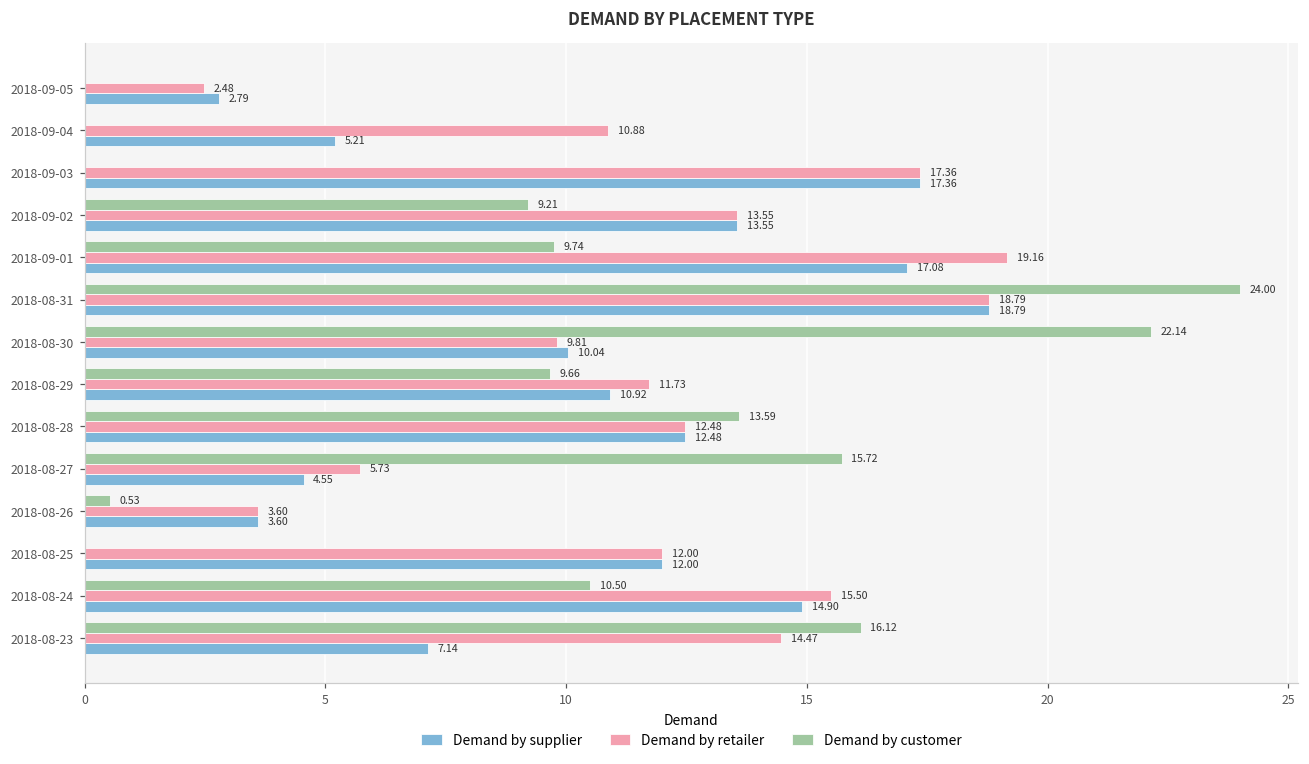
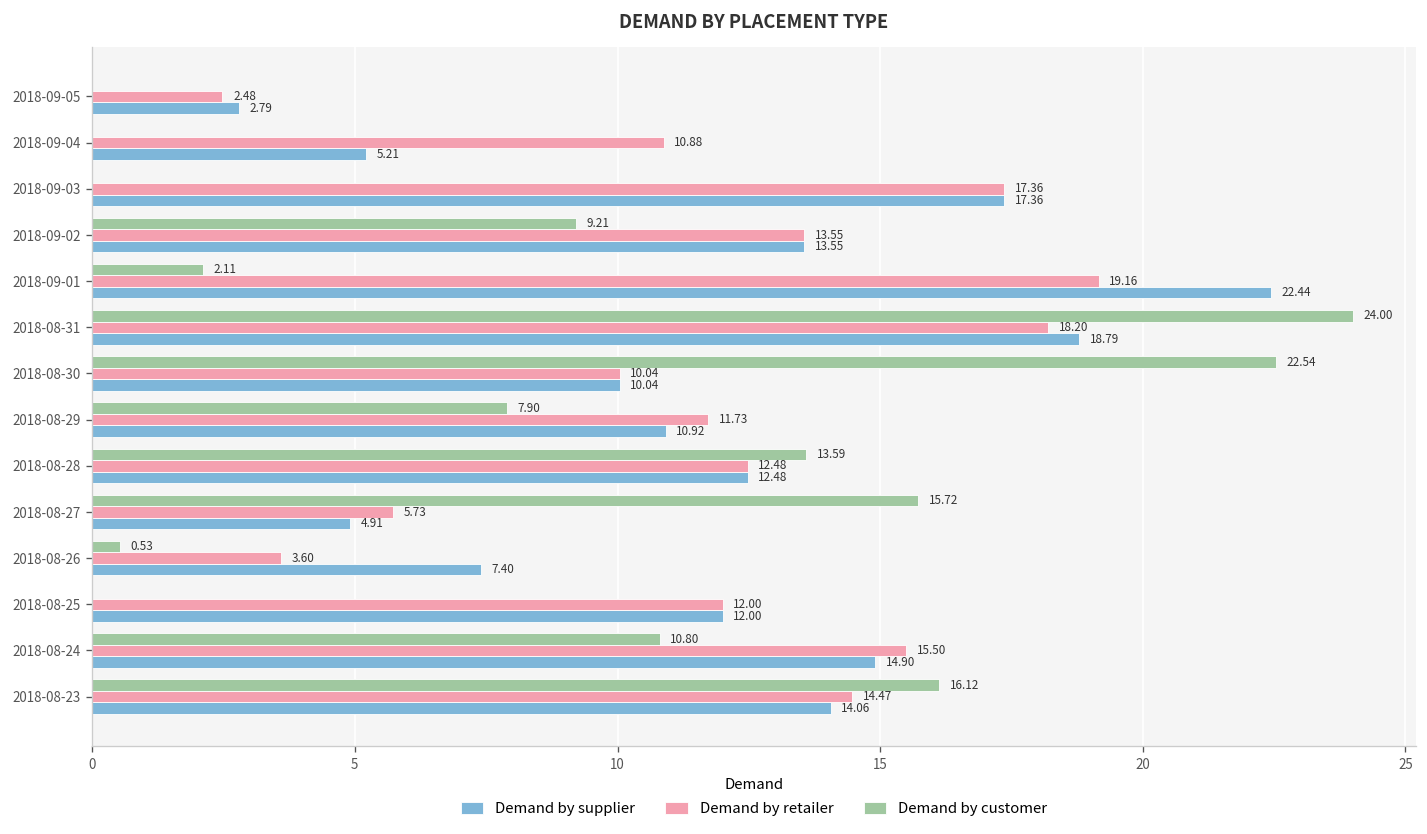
  {
    "Demand by supplier": {
      "2018-09-05": 2.79,
      "2018-09-04": 5.21,
      "2018-09-03": 17.36,
      "2018-09-02": 13.55,
-     "2018-09-01": 17.08,
+     "2018-09-01": 22.44,
      "2018-08-31": 18.79,
      "2018-08-30": 10.04,
      "2018-08-29": 10.92,
      "2018-08-28": 12.48,
-     "2018-08-27": 4.55,
-     "2018-08-26": 3.60,
+     "2018-08-27": 4.91,
+     "2018-08-26": 7.40,
      "2018-08-25": 12.00,
      "2018-08-24": 14.90,
-     "2018-08-23": 7.14
+     "2018-08-23": 14.06
    },
    "Demand by retailer": {
      "2018-09-05": 2.48,
      "2018-09-04": 10.88,
      "2018-09-03": 17.36,
      "2018-09-02": 13.55,
      "2018-09-01": 19.16,
-     "2018-08-31": 18.79,
-     "2018-08-30": 9.81,
+     "2018-08-31": 18.20,
+     "2018-08-30": 10.04,
      "2018-08-29": 11.73,
      "2018-08-28": 12.48,
      "2018-08-27": 5.73,
      "2018-08-26": 3.60,
      "2018-08-25": 12.00,
      "2018-08-24": 15.50,
      "2018-08-23": 14.47
    },
    "Demand by customer": {
      "2018-09-02": 9.21,
-     "2018-09-01": 9.74,
+     "2018-09-01": 2.11,
      "2018-08-31": 24.00,
-     "2018-08-30": 22.14,
-     "2018-08-29": 9.66,
+     "2018-08-30": 22.54,
+     "2018-08-29": 7.90,
      "2018-08-28": 13.59,
      "2018-08-27": 15.72,
      "2018-08-26": 0.53,
-     "2018-08-24": 10.50,
+     "2018-08-24": 10.80,
      "2018-08-23": 16.12
    }
  }
